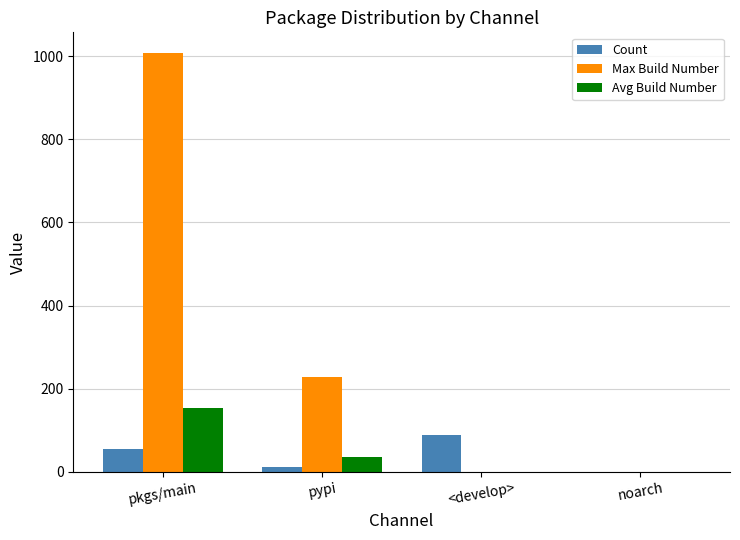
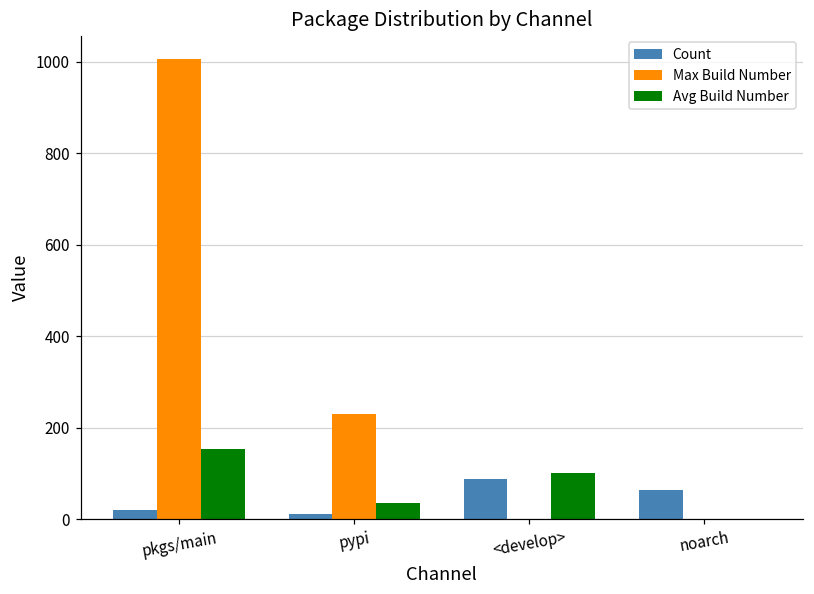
  {
    "Count": {
-     "pkgs/main": 50,
+     "pkgs/main": 20,
      "pypi": 10,
      "<develop>": 90,
-     "noarch": 0
+     "noarch": 60
    },
    "Max Build Number": {
      "pkgs/main": 1010,
      "pypi": 230,
      "<develop>": 0
    },
    "Avg Build Number": {
      "pkgs/main": 150,
      "pypi": 40,
-     "<develop>": 0
+     "<develop>": 100
    }
  }
